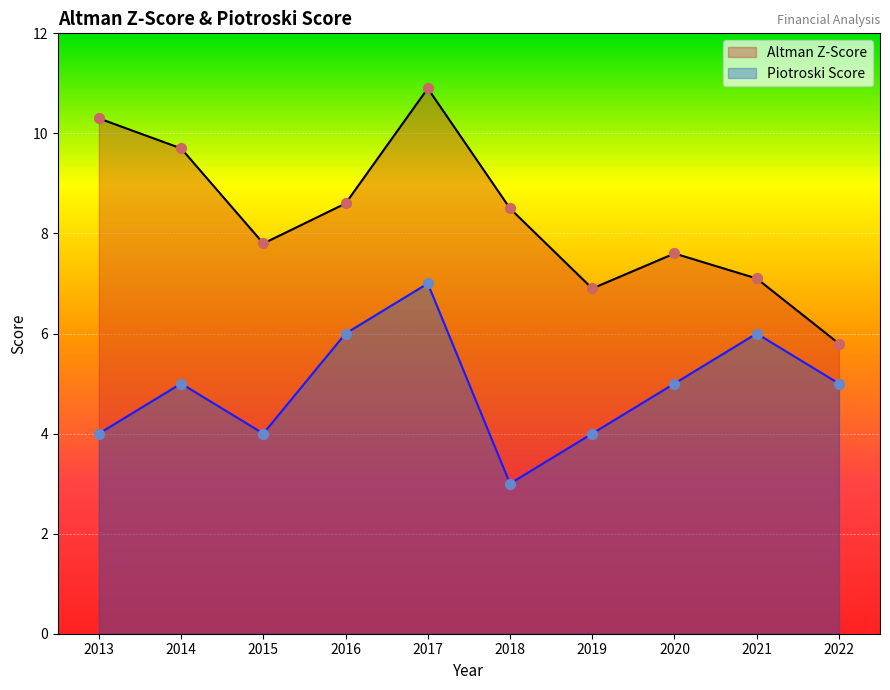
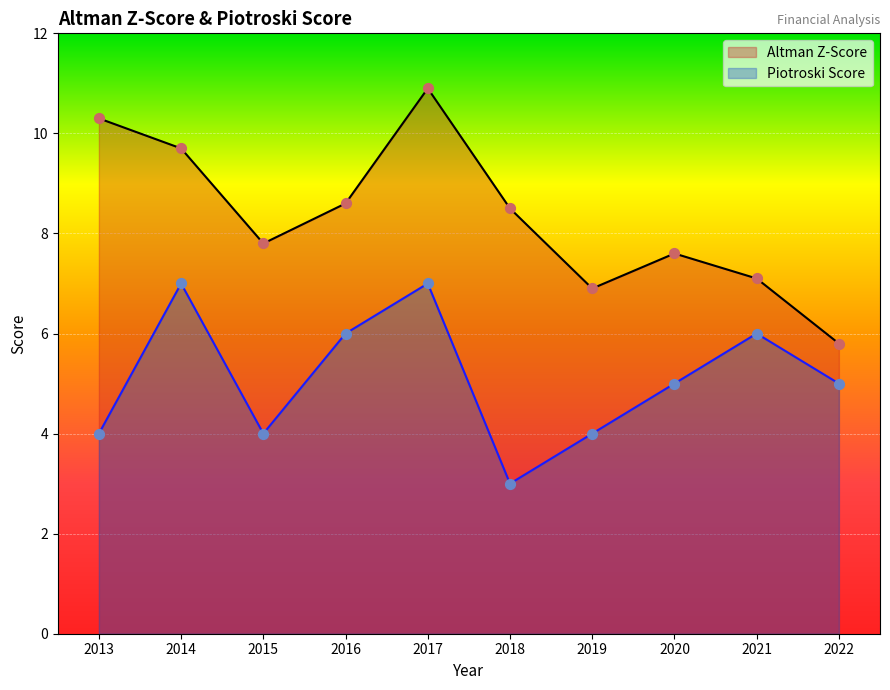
  {
    "Altman Z-Score": {
      "2013": 10.3,
      "2014": 9.7,
      "2015": 7.8,
      "2016": 8.6,
      "2017": 10.9,
      "2018": 8.5,
      "2019": 6.9,
      "2020": 7.6,
      "2021": 7.1,
      "2022": 5.8
    },
    "Piotroski Score": {
      "2013": 4,
-     "2014": 5,
+     "2014": 7,
      "2015": 4,
      "2016": 6,
      "2017": 7,
      "2018": 3,
      "2019": 4,
      "2020": 5,
      "2021": 6,
      "2022": 5
    }
  }
